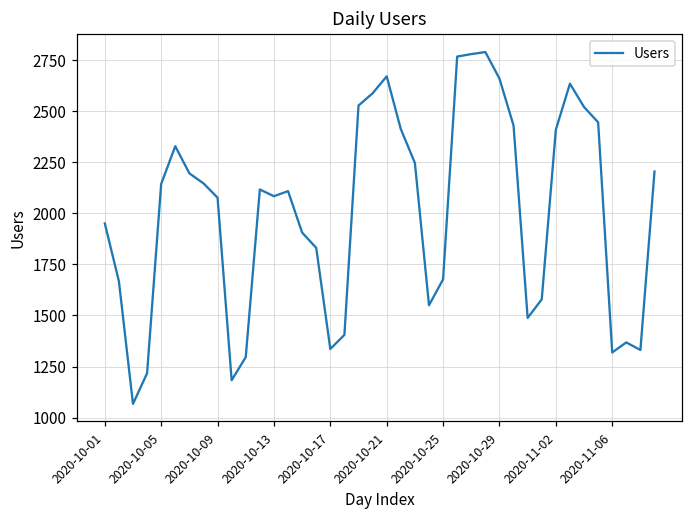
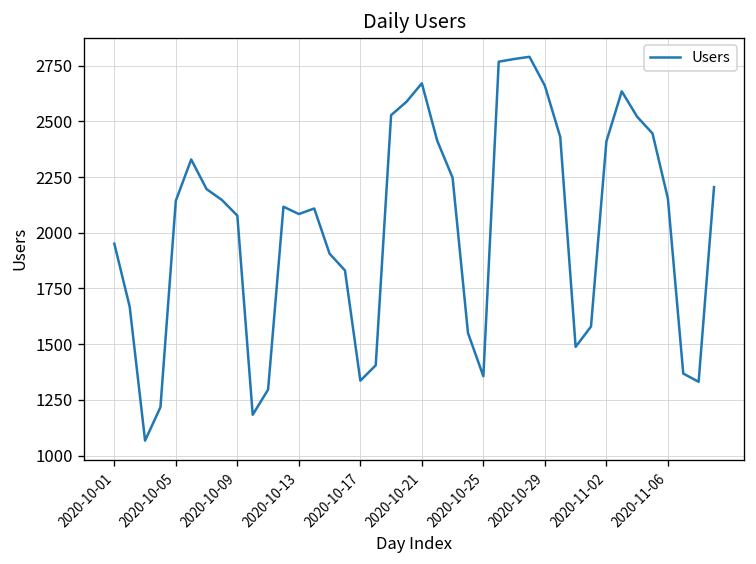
  {
    "2020-10-01": 1950,
    "2020-10-05": 2140,
    "2020-10-09": 2080,
    "2020-10-13": 2080,
    "2020-10-17": 1340,
    "2020-10-21": 2670,
-   "2020-10-25": 1680,
+   "2020-10-25": 1360,
    "2020-10-29": 2660,
    "2020-11-02": 2410,
-   "2020-11-06": 1320
+   "2020-11-06": 2150
  }
